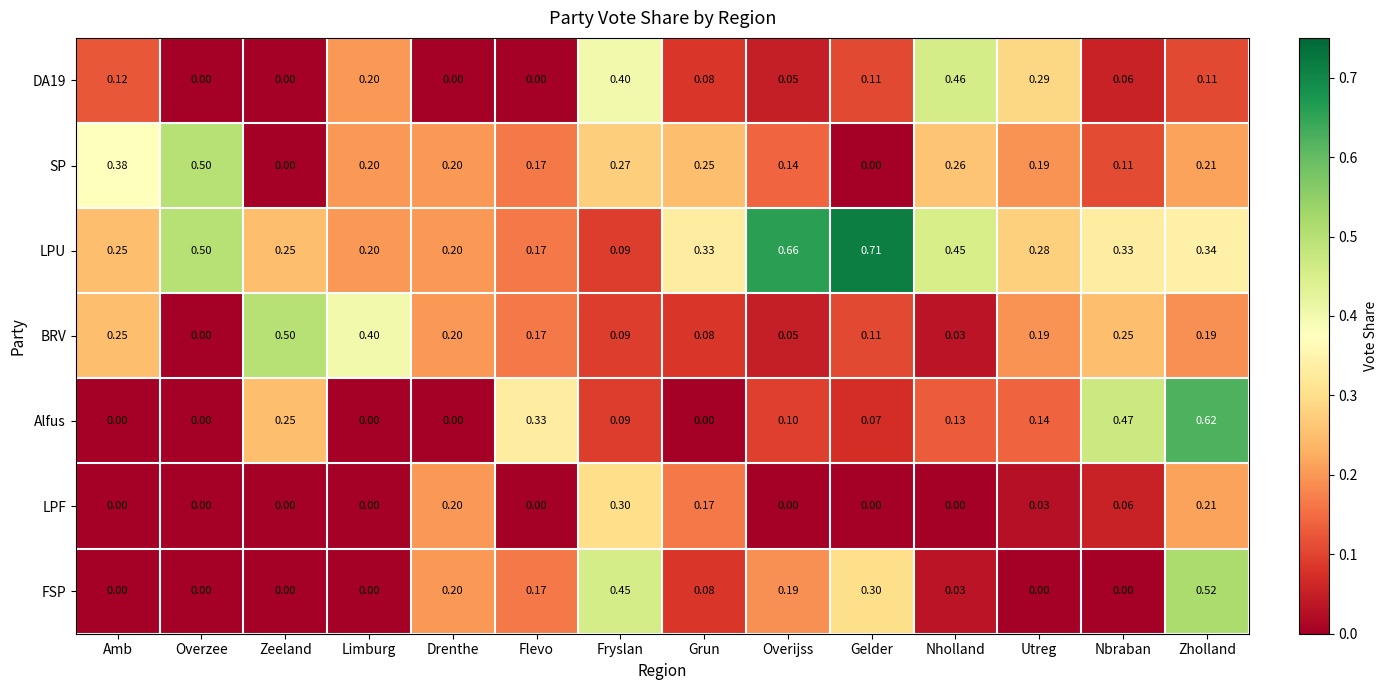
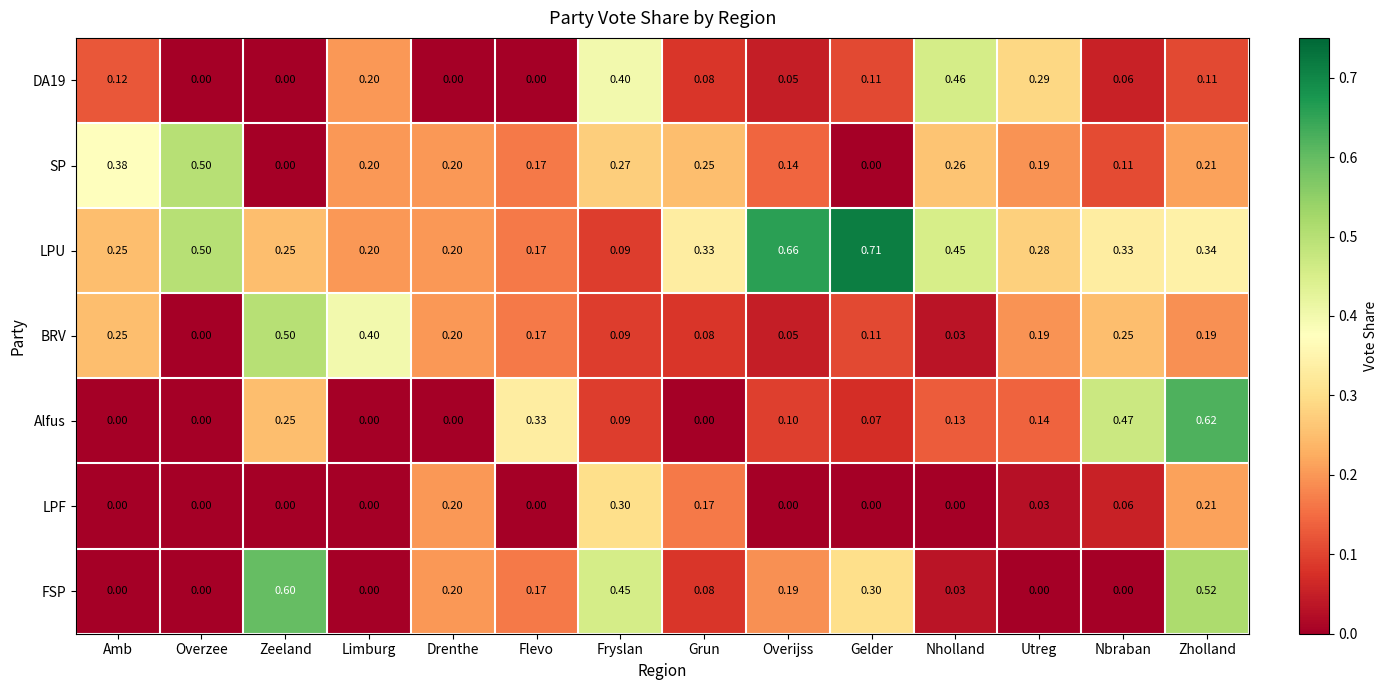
  {
    "DA19": {
      "Amb": 0.12,
      "Overzee": 0.00,
      "Zeeland": 0.00,
      "Limburg": 0.20,
      "Drenthe": 0.00,
      "Flevo": 0.00,
      "Fryslan": 0.40,
      "Grun": 0.08,
      "Overijss": 0.05,
      "Gelder": 0.11,
      "Nholland": 0.46,
      "Utreg": 0.29,
      "Nbraban": 0.06,
      "Zholland": 0.11
    },
    "SP": {
      "Amb": 0.38,
      "Overzee": 0.50,
      "Zeeland": 0.00,
      "Limburg": 0.20,
      "Drenthe": 0.20,
      "Flevo": 0.17,
      "Fryslan": 0.27,
      "Grun": 0.25,
      "Overijss": 0.14,
      "Gelder": 0.00,
      "Nholland": 0.26,
      "Utreg": 0.19,
      "Nbraban": 0.11,
      "Zholland": 0.21
    },
    "LPU": {
      "Amb": 0.25,
      "Overzee": 0.50,
      "Zeeland": 0.25,
      "Limburg": 0.20,
      "Drenthe": 0.20,
      "Flevo": 0.17,
      "Fryslan": 0.09,
      "Grun": 0.33,
      "Overijss": 0.66,
      "Gelder": 0.71,
      "Nholland": 0.45,
      "Utreg": 0.28,
      "Nbraban": 0.33,
      "Zholland": 0.34
    },
    "BRV": {
      "Amb": 0.25,
      "Overzee": 0.00,
      "Zeeland": 0.50,
      "Limburg": 0.40,
      "Drenthe": 0.20,
      "Flevo": 0.17,
      "Fryslan": 0.09,
      "Grun": 0.08,
      "Overijss": 0.05,
      "Gelder": 0.11,
      "Nholland": 0.03,
      "Utreg": 0.19,
      "Nbraban": 0.25,
      "Zholland": 0.19
    },
    "Alfus": {
      "Amb": 0.00,
      "Overzee": 0.00,
      "Zeeland": 0.25,
      "Limburg": 0.00,
      "Drenthe": 0.00,
      "Flevo": 0.33,
      "Fryslan": 0.09,
      "Grun": 0.00,
      "Overijss": 0.10,
      "Gelder": 0.07,
      "Nholland": 0.13,
      "Utreg": 0.14,
      "Nbraban": 0.47,
      "Zholland": 0.62
    },
    "LPF": {
      "Amb": 0.00,
      "Overzee": 0.00,
      "Zeeland": 0.00,
      "Limburg": 0.00,
      "Drenthe": 0.20,
      "Flevo": 0.00,
      "Fryslan": 0.30,
      "Grun": 0.17,
      "Overijss": 0.00,
      "Gelder": 0.00,
      "Nholland": 0.00,
      "Utreg": 0.03,
      "Nbraban": 0.06,
      "Zholland": 0.21
    },
    "FSP": {
      "Amb": 0.00,
      "Overzee": 0.00,
-     "Zeeland": 0.00,
+     "Zeeland": 0.60,
      "Limburg": 0.00,
      "Drenthe": 0.20,
      "Flevo": 0.17,
      "Fryslan": 0.45,
      "Grun": 0.08,
      "Overijss": 0.19,
      "Gelder": 0.30,
      "Nholland": 0.03,
      "Utreg": 0.00,
      "Nbraban": 0.00,
      "Zholland": 0.52
    }
  }
